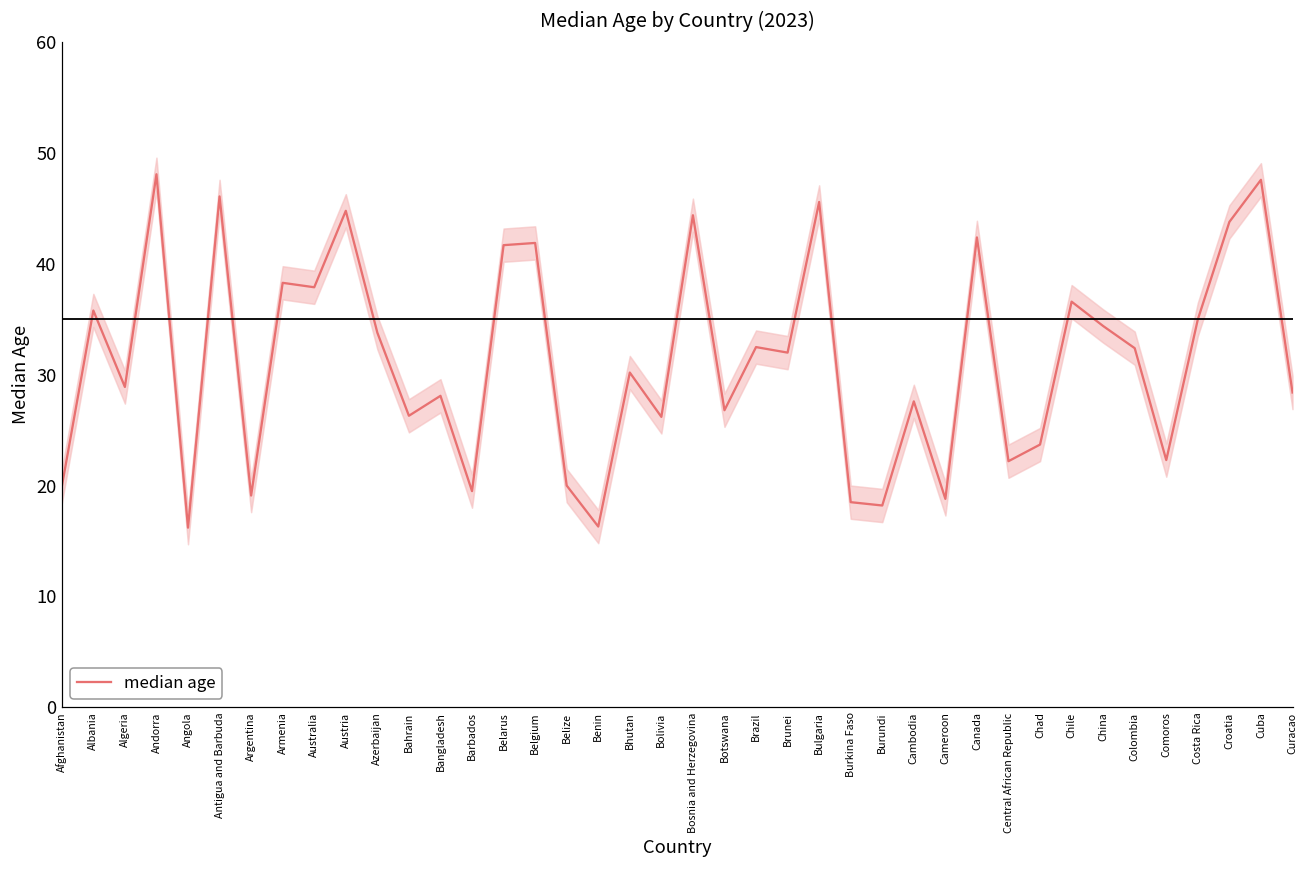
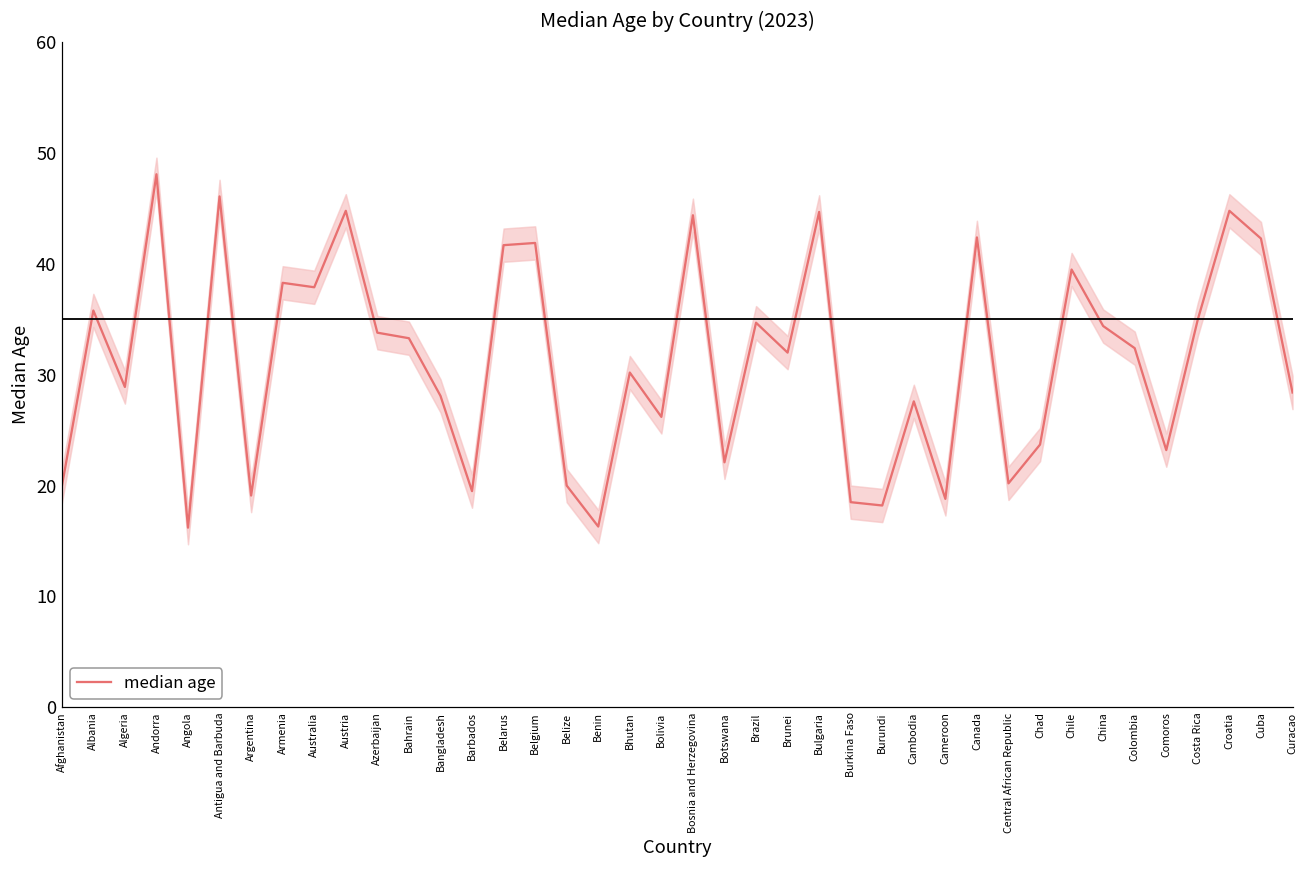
  {
    "median age": {
      "Afghanistan": 19.9,
      "Albania": 35.8,
      "Algeria": 28.9,
      "Andorra": 48.1,
      "Angola": 16.2,
      "Antigua and Barbuda": 46.1,
      "Argentina": 19.1,
      "Armenia": 38.3,
      "Australia": 37.9,
      "Austria": 44.8,
      "Azerbaijan": 33.8,
-     "Bahrain": 26.3,
+     "Bahrain": 33.3,
      "Bangladesh": 28.1,
      "Barbados": 19.5,
      "Belarus": 41.7,
      "Belgium": 41.9,
      "Belize": 20.0,
      "Benin": 16.3,
      "Bhutan": 30.2,
      "Bolivia": 26.2,
      "Bosnia and Herzegovina": 44.4,
-     "Botswana": 26.8,
-     "Brazil": 32.5,
+     "Botswana": 22.1,
+     "Brazil": 34.7,
      "Brunei": 32.0,
-     "Bulgaria": 45.6,
+     "Bulgaria": 44.7,
      "Burkina Faso": 18.5,
      "Burundi": 18.2,
      "Cambodia": 27.6,
      "Cameroon": 18.8,
      "Canada": 42.4,
-     "Central African Republic": 22.2,
+     "Central African Republic": 20.2,
      "Chad": 23.7,
-     "Chile": 36.6,
+     "Chile": 39.5,
      "China": 34.4,
      "Colombia": 32.4,
-     "Comoros": 22.3,
+     "Comoros": 23.2,
      "Costa Rica": 35.0,
-     "Croatia": 43.8,
-     "Cuba": 47.6,
+     "Croatia": 44.8,
+     "Cuba": 42.3,
      "Curacao": 28.4
    }
  }
